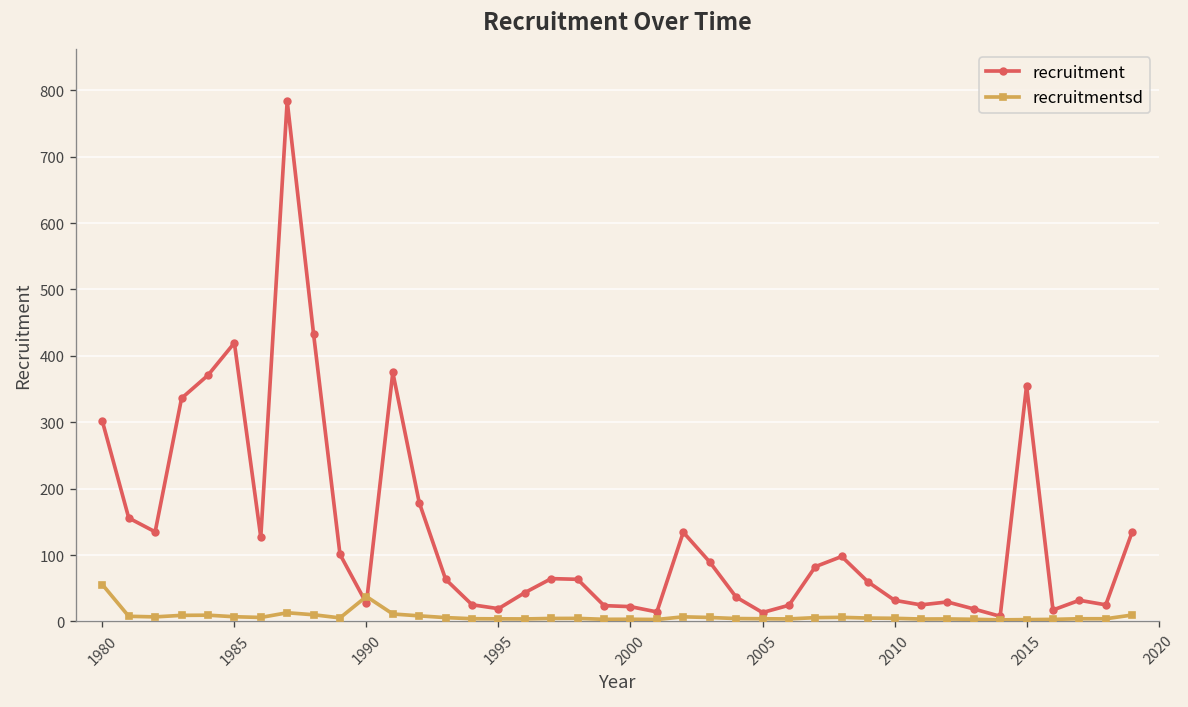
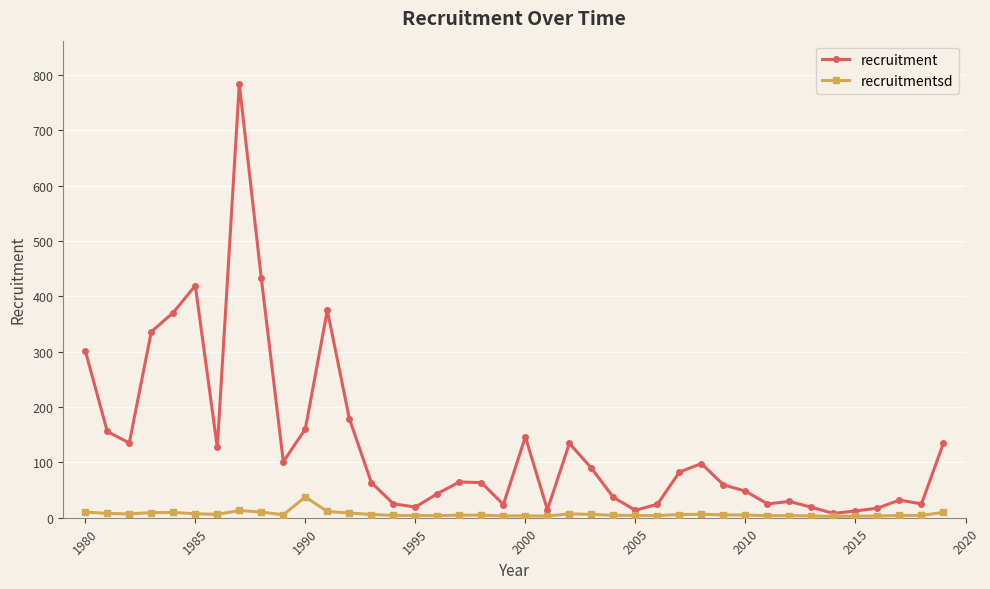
  {
    "recruitment": {
      "1980": 300,
      "1985": 420,
-     "1990": 30,
+     "1990": 160,
      "1995": 20,
-     "2000": 20,
+     "2000": 150,
      "2005": 10,
-     "2010": 30,
-     "2015": 350
+     "2010": 50,
+     "2015": 10
    },
    "recruitmentsd": {
-     "1980": 60,
+     "1980": 10,
      "1985": 10,
      "1990": 40,
      "1995": 0,
      "2000": 0,
      "2005": 0,
      "2010": 0,
      "2015": 0
    }
  }
